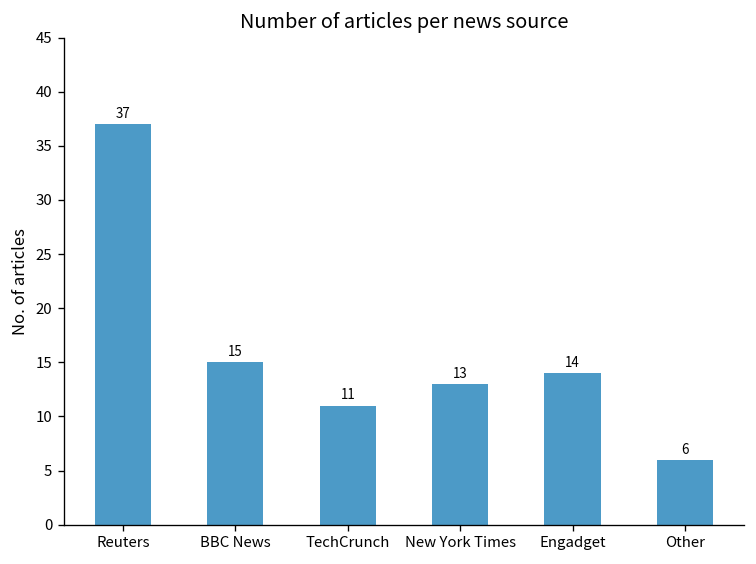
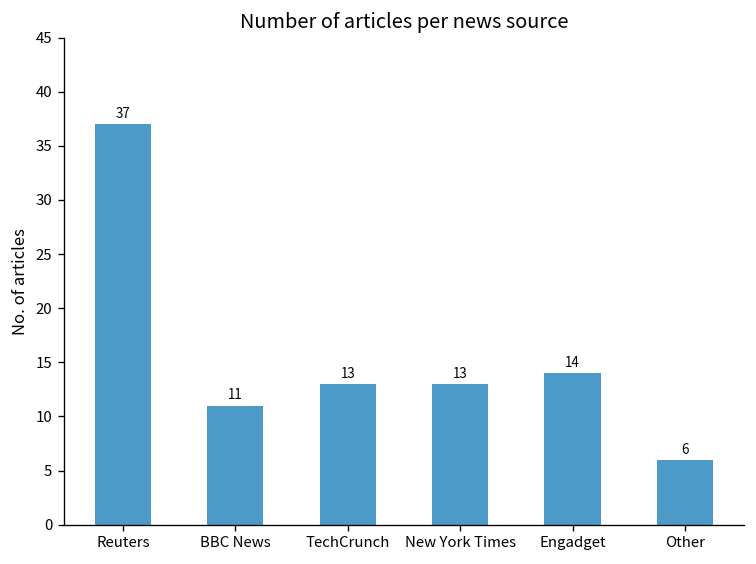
  {
    "Reuters": 37,
-   "BBC News": 15,
-   "TechCrunch": 11,
+   "BBC News": 11,
+   "TechCrunch": 13,
    "New York Times": 13,
    "Engadget": 14,
    "Other": 6
  }
